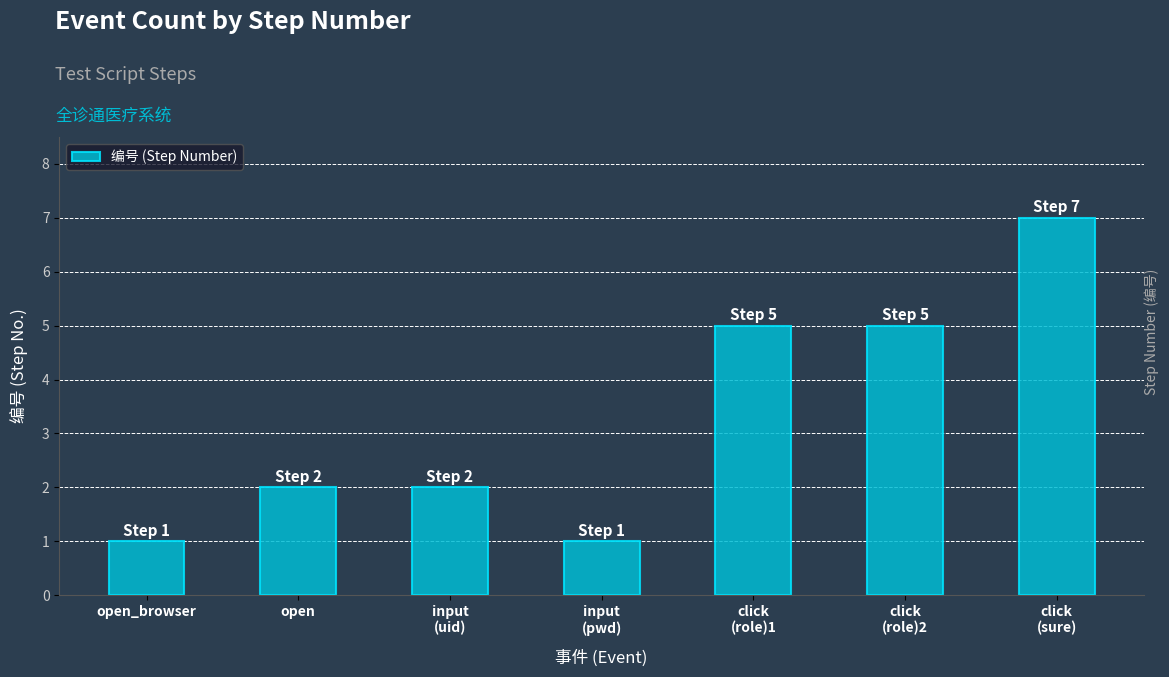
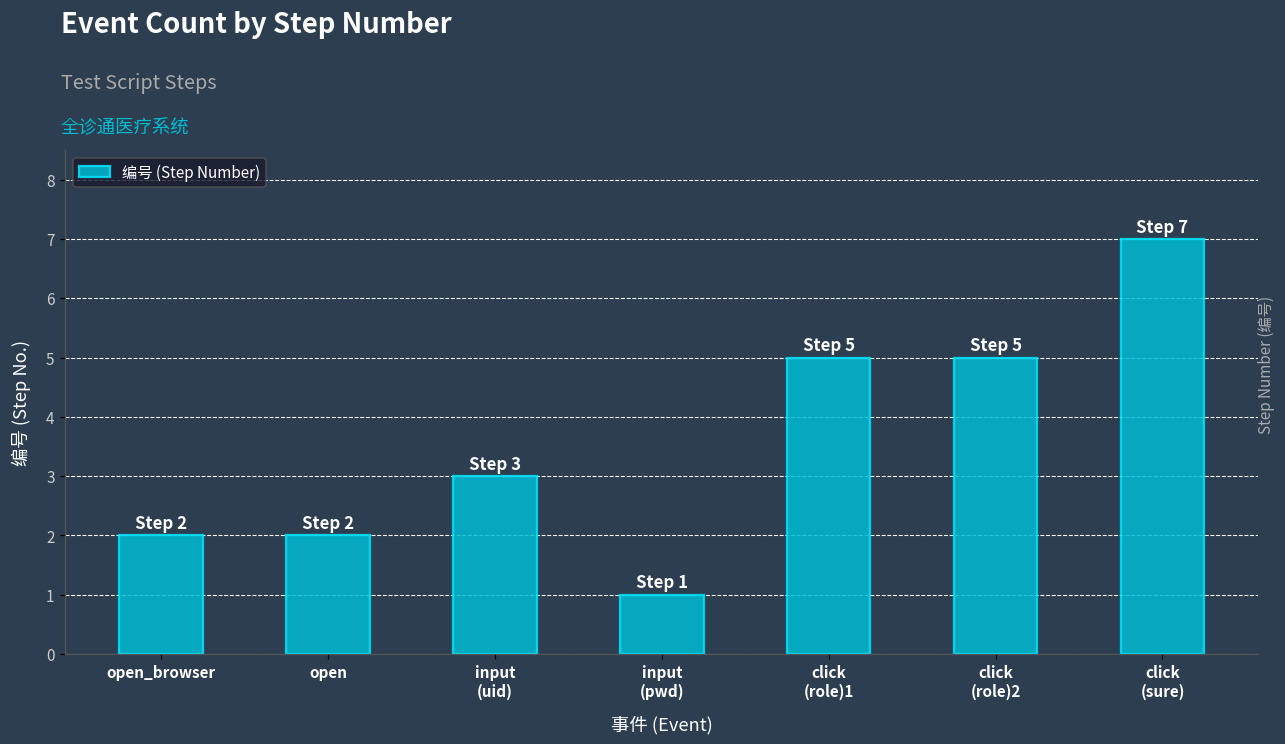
  {
-   "open_browser": 1,
+   "open_browser": 2,
    "open": 2,
-   "input (uid)": 2,
+   "input (uid)": 3,
    "input (pwd)": 1,
    "click (role)1": 5,
    "click (role)2": 5,
    "click (sure)": 7
  }
